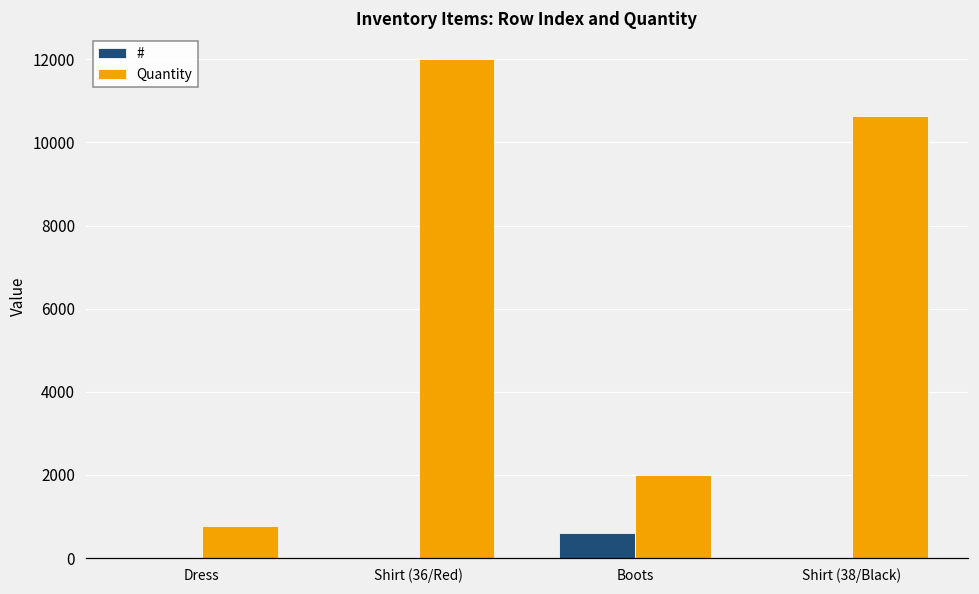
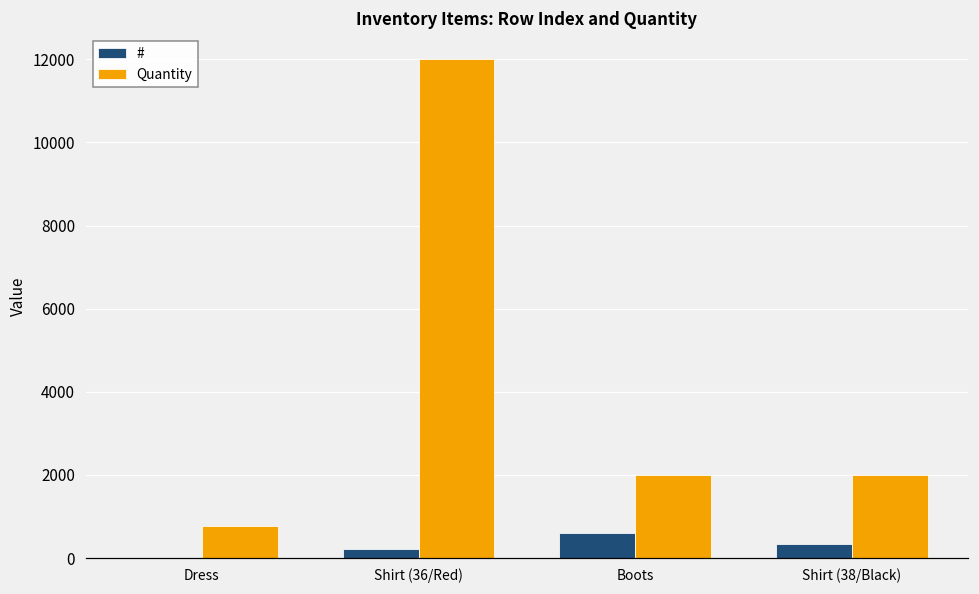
  {
    "#": {
-     "Shirt (36/Red)": 0,
+     "Shirt (36/Red)": 200,
      "Boots": 600,
-     "Shirt (38/Black)": 0
+     "Shirt (38/Black)": 300
    },
    "Quantity": {
      "Dress": 800,
      "Shirt (36/Red)": 12000,
      "Boots": 2000,
-     "Shirt (38/Black)": 10600
+     "Shirt (38/Black)": 2000
    }
  }
